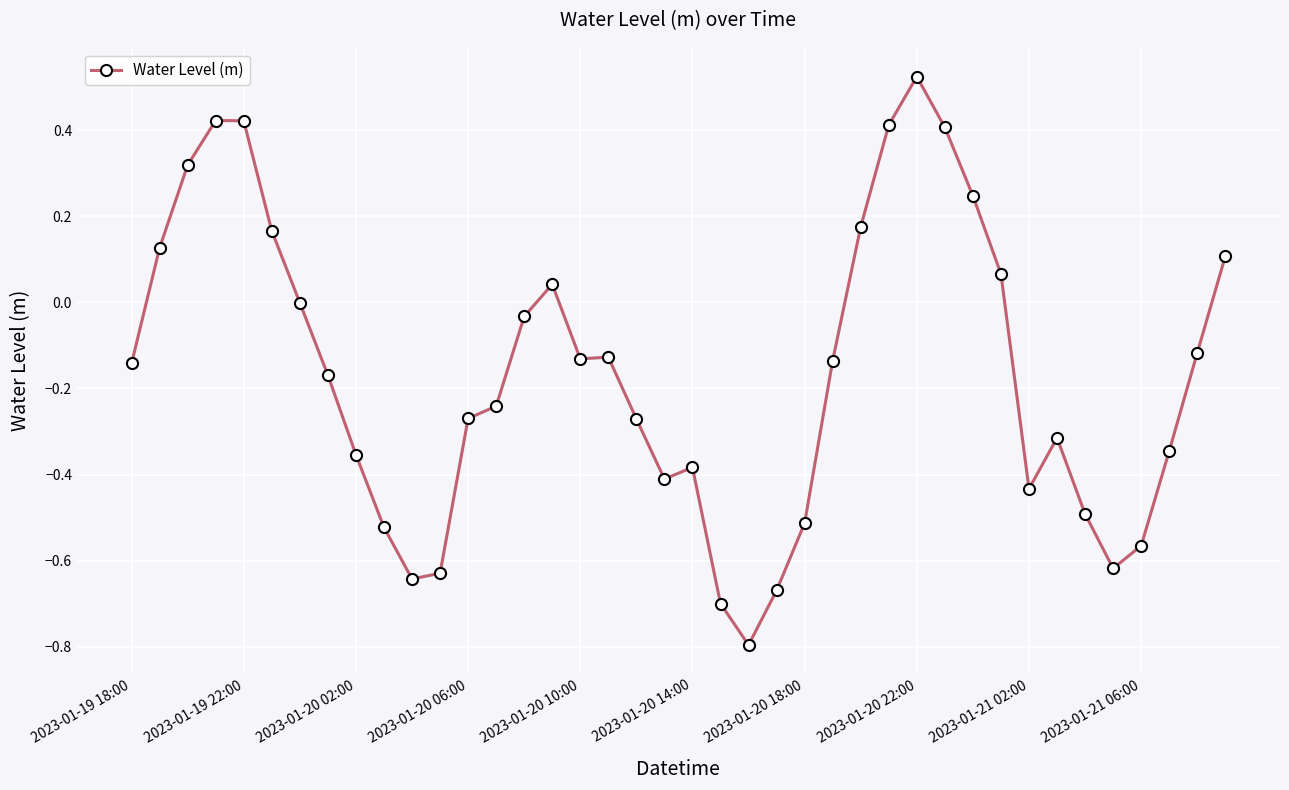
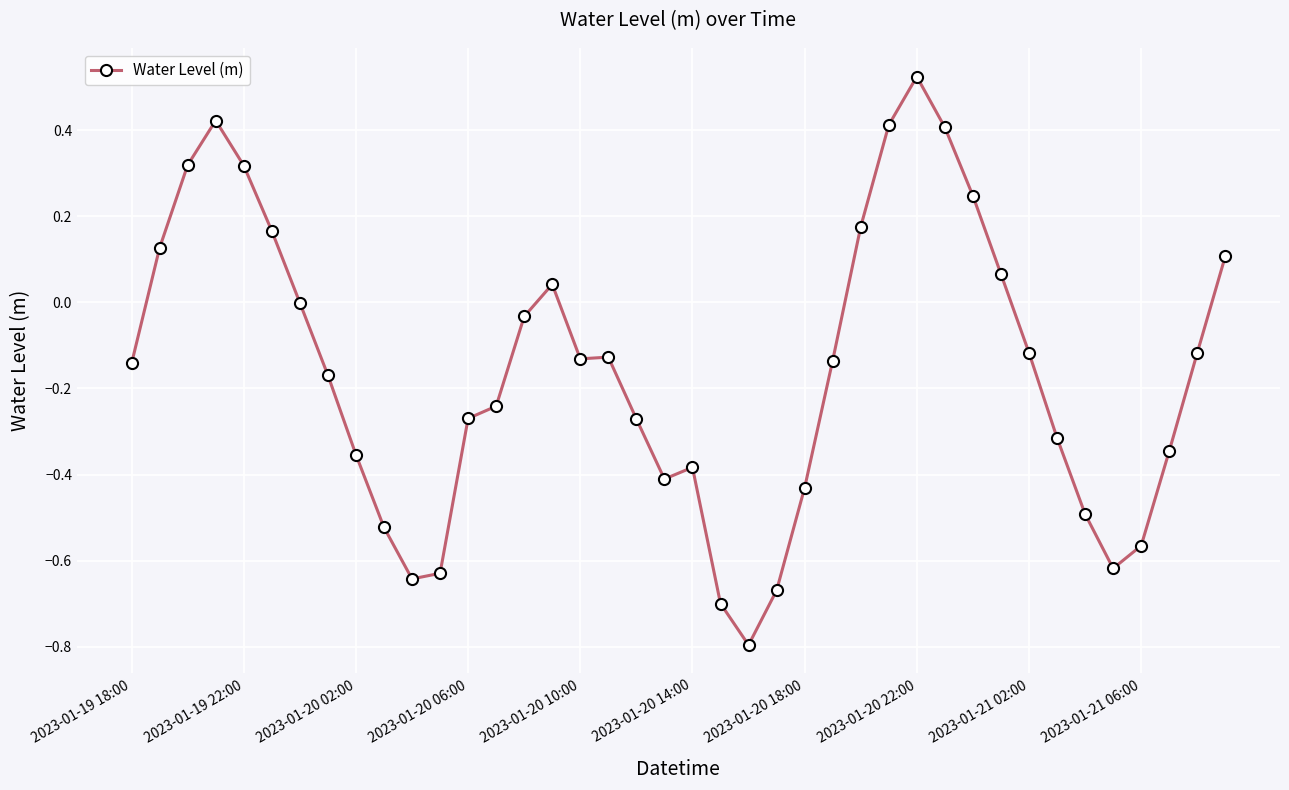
  {
    "2023-01-19 18:00": -0.14,
-   "2023-01-19 22:00": 0.42,
+   "2023-01-19 22:00": 0.32,
    "2023-01-20 02:00": -0.35,
    "2023-01-20 06:00": -0.27,
    "2023-01-20 10:00": -0.13,
    "2023-01-20 14:00": -0.38,
-   "2023-01-20 18:00": -0.51,
+   "2023-01-20 18:00": -0.43,
    "2023-01-20 22:00": 0.52,
-   "2023-01-21 02:00": -0.43,
+   "2023-01-21 02:00": -0.12,
    "2023-01-21 06:00": -0.57
  }
